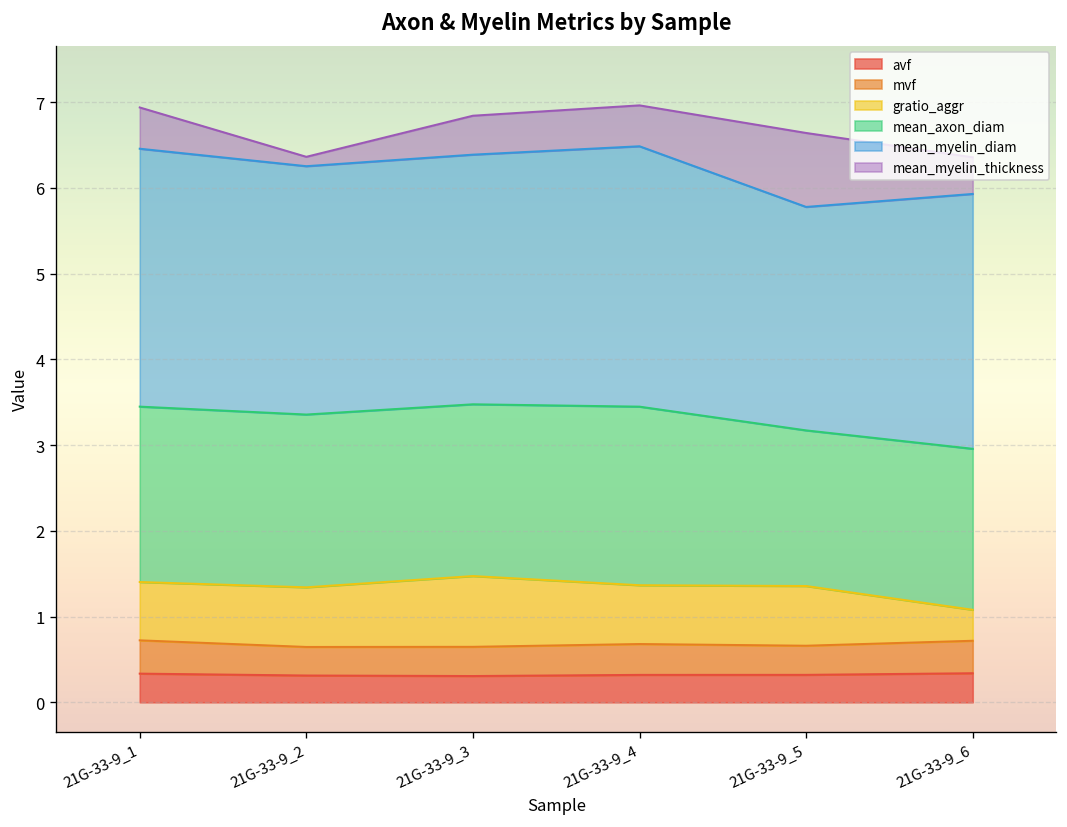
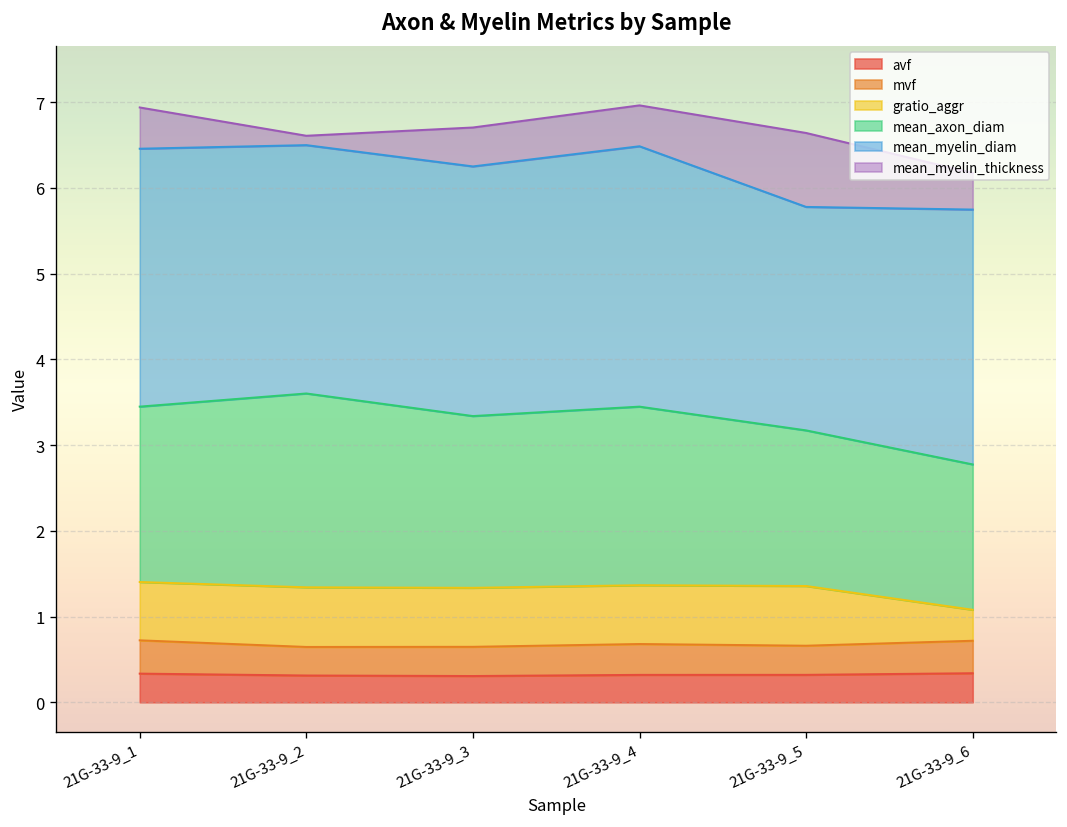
  {
    "gratio_aggr": {
      "21G-33-9_1": 0.7,
      "21G-33-9_2": 0.7,
-     "21G-33-9_3": 0.8,
+     "21G-33-9_3": 0.7,
      "21G-33-9_4": 0.7,
      "21G-33-9_5": 0.7,
      "21G-33-9_6": 0.4
    },
    "mean_axon_diam": {
      "21G-33-9_1": 2.0,
-     "21G-33-9_2": 2.0,
+     "21G-33-9_2": 2.3,
      "21G-33-9_3": 2.0,
      "21G-33-9_4": 2.1,
      "21G-33-9_5": 1.8,
-     "21G-33-9_6": 1.9
+     "21G-33-9_6": 1.7
    },
    "mean_myelin_diam": {
      "21G-33-9_1": 3.0,
      "21G-33-9_2": 2.9,
      "21G-33-9_3": 2.9,
      "21G-33-9_4": 3.0,
      "21G-33-9_5": 2.6,
      "21G-33-9_6": 3.0
    },
    "mean_myelin_thickness": {
      "21G-33-9_1": 0.5,
      "21G-33-9_2": 0.1,
      "21G-33-9_3": 0.5,
      "21G-33-9_4": 0.5,
      "21G-33-9_5": 0.9
    }
  }
